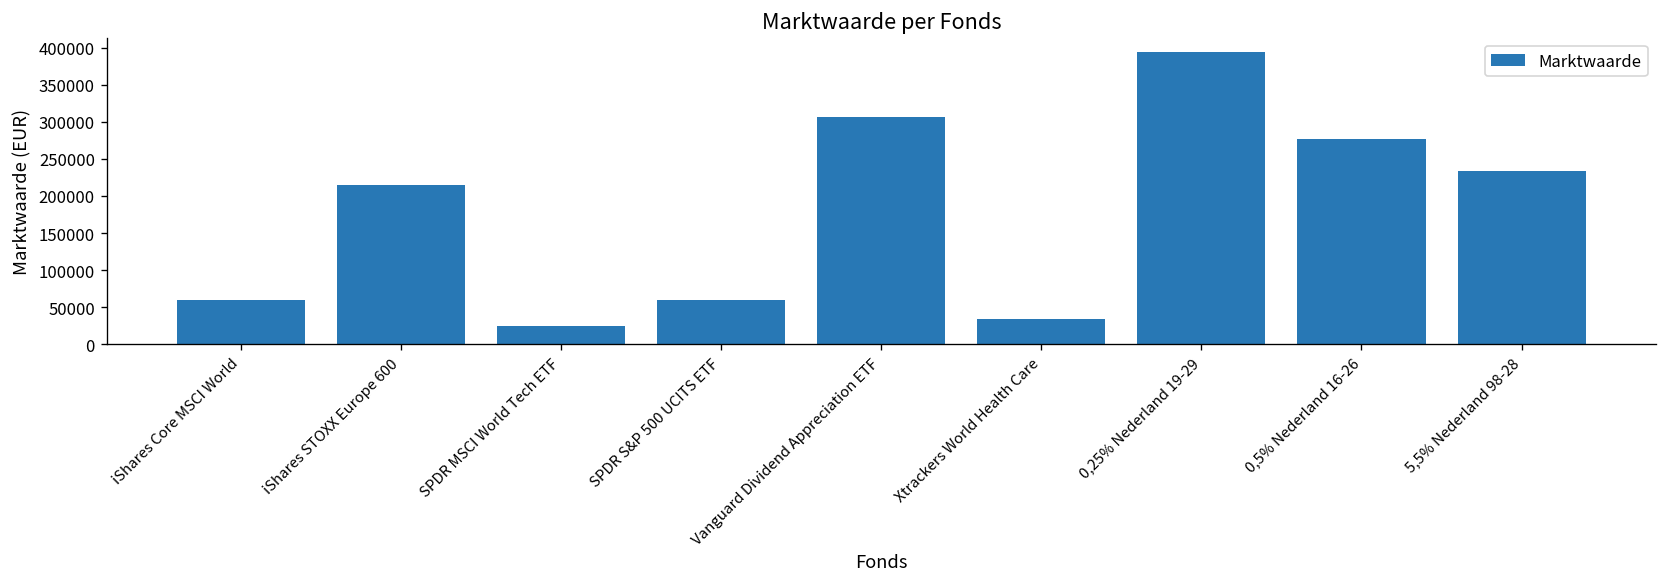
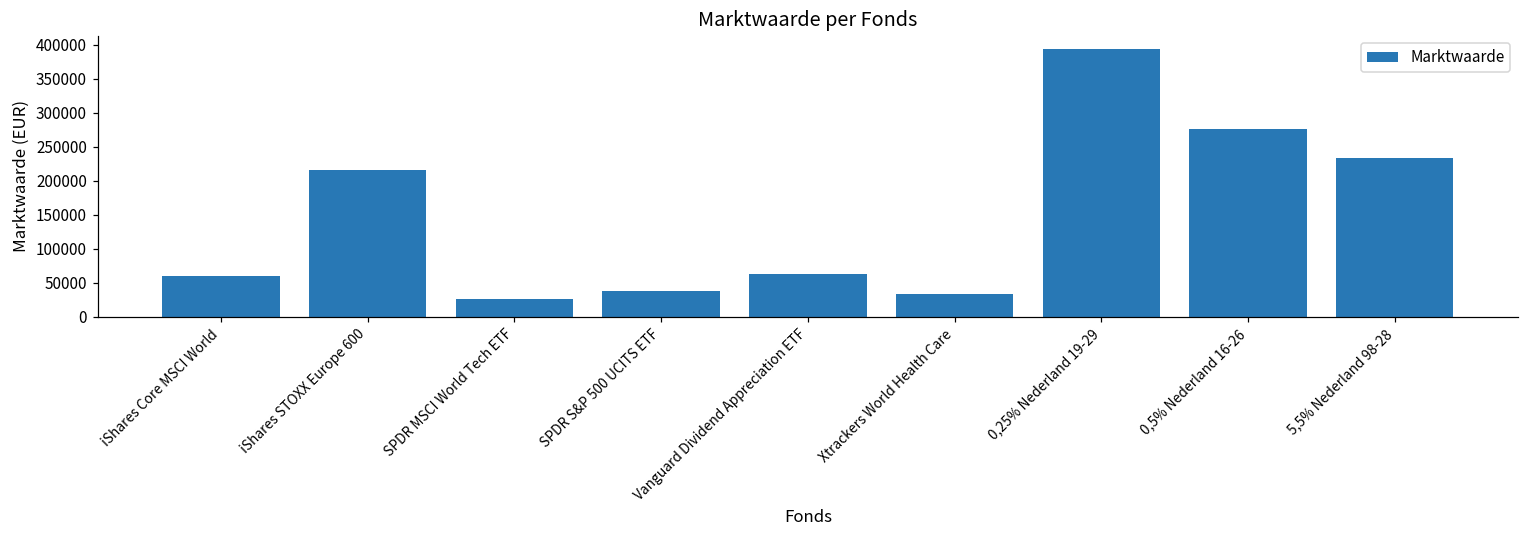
  {
    "iShares Core MSCI World": 60000,
    "iShares STOXX Europe 600": 210000,
    "SPDR MSCI World Tech ETF": 30000,
-   "SPDR S&P 500 UCITS ETF": 60000,
-   "Vanguard Dividend Appreciation ETF": 310000,
+   "SPDR S&P 500 UCITS ETF": 40000,
+   "Vanguard Dividend Appreciation ETF": 60000,
    "Xtrackers World Health Care": 30000,
    "0,25% Nederland 19-29": 390000,
    "0,5% Nederland 16-26": 280000,
    "5,5% Nederland 98-28": 230000
  }
